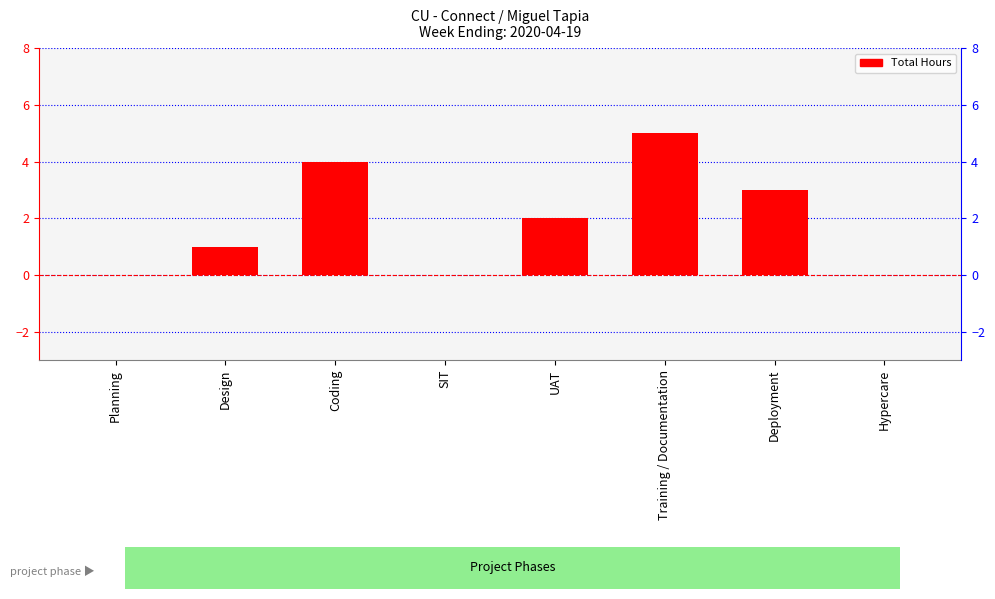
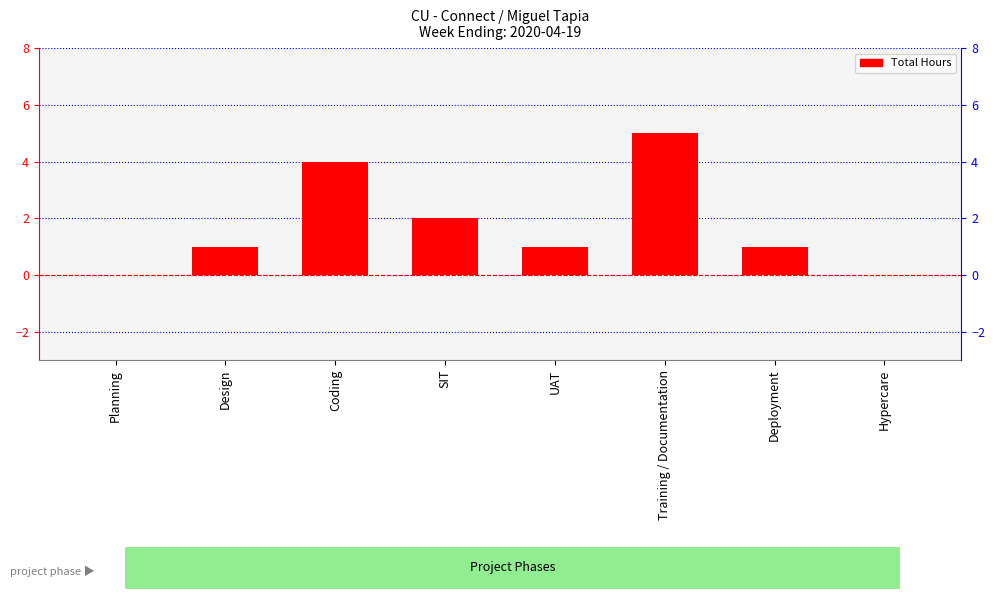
  {
    "Planning": 0,
    "Design": 1,
    "Coding": 4,
-   "SIT": 0,
-   "UAT": 2,
+   "SIT": 2,
+   "UAT": 1,
    "Training / Documentation": 5,
-   "Deployment": 3,
+   "Deployment": 1,
    "Hypercare": 0
  }
